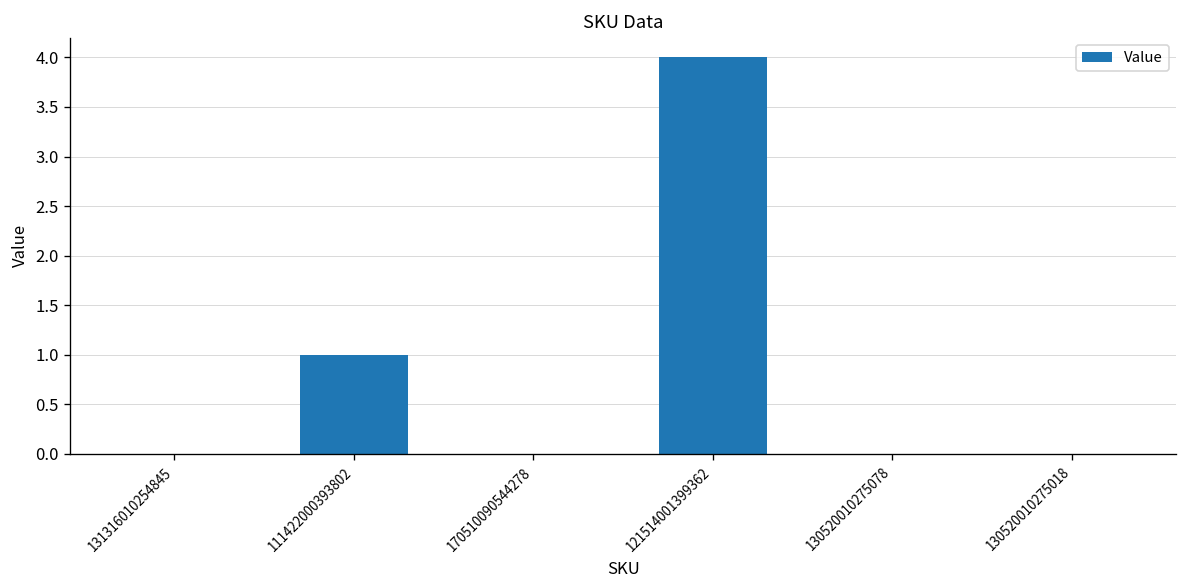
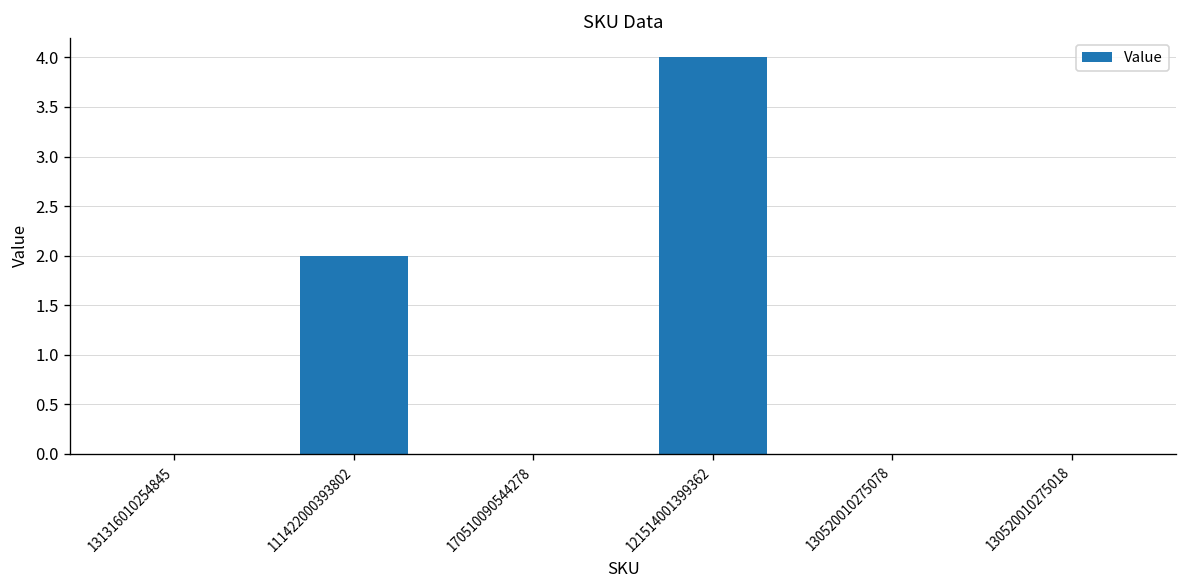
  {
    "131316010254845": 0,
-   "111422000393802": 1,
+   "111422000393802": 2,
    "170510090544278": 0,
    "121514001399362": 4,
    "130520010275078": 0,
    "130520010275018": 0
  }
